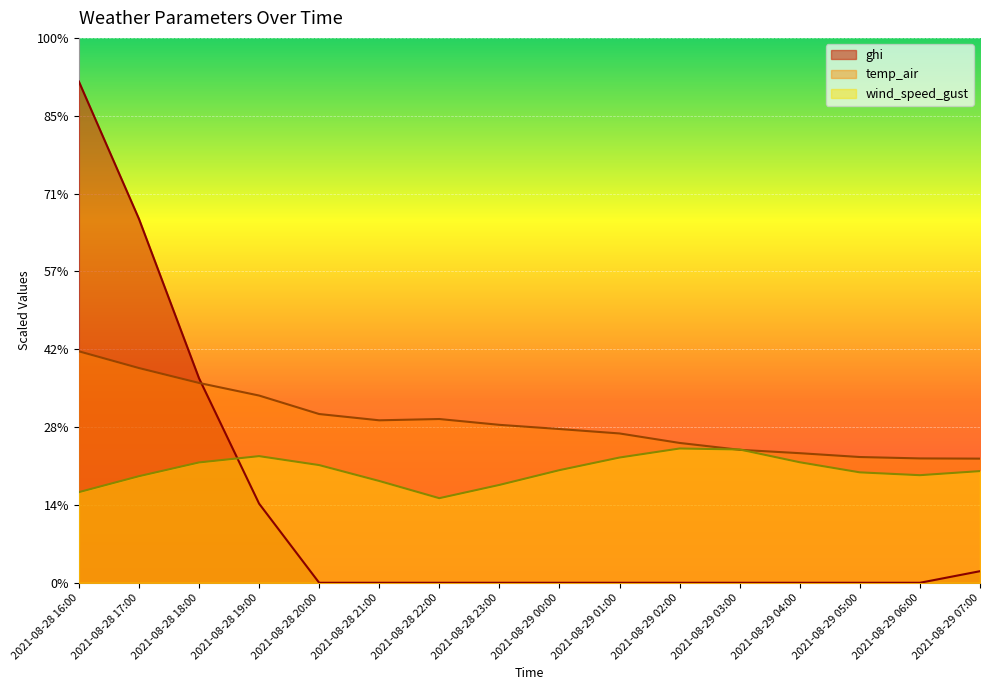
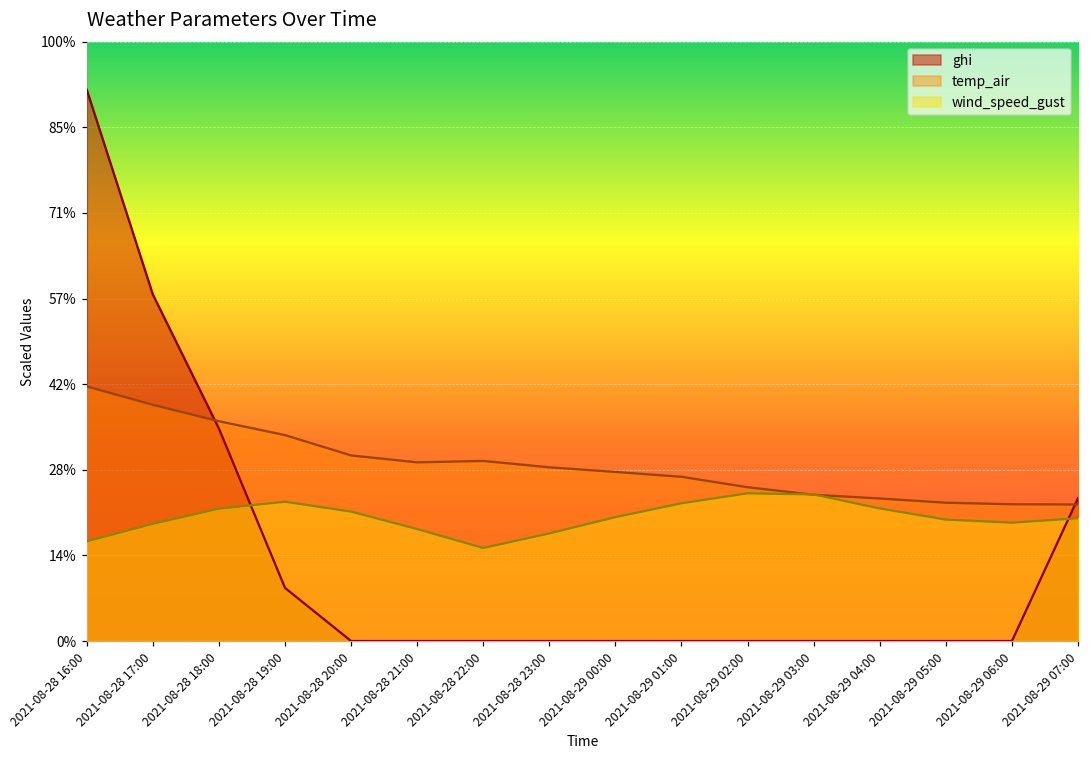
  {
    "ghi": {
      "2021-08-28 16:00": "92%",
-     "2021-08-28 17:00": "67%",
-     "2021-08-28 18:00": "38%",
-     "2021-08-28 19:00": "15%",
+     "2021-08-28 17:00": "58%",
+     "2021-08-28 18:00": "35%",
+     "2021-08-28 19:00": "9%",
      "2021-08-28 20:00": "0%",
      "2021-08-28 21:00": "0%",
      "2021-08-28 22:00": "0%",
      "2021-08-28 23:00": "0%",
      "2021-08-29 00:00": "0%",
      "2021-08-29 01:00": "0%",
      "2021-08-29 02:00": "0%",
      "2021-08-29 03:00": "0%",
      "2021-08-29 04:00": "0%",
      "2021-08-29 05:00": "0%",
      "2021-08-29 06:00": "0%",
-     "2021-08-29 07:00": "2%"
+     "2021-08-29 07:00": "24%"
    }
  }
